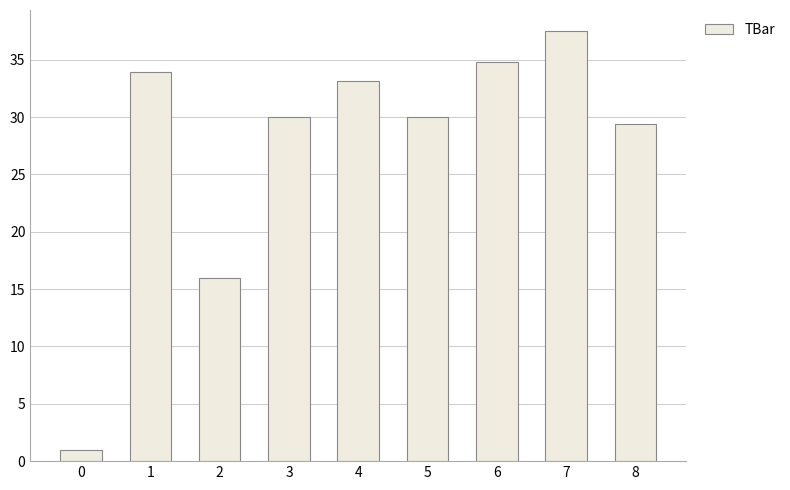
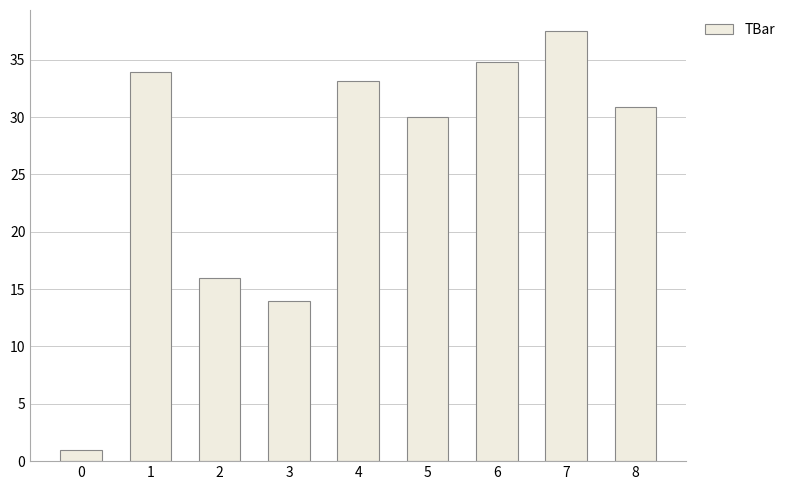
  {
    "0": 1.0,
    "1": 33.9,
    "2": 16.0,
-   "3": 30,
+   "3": 14,
    "4": 33.1,
    "5": 30.0,
    "6": 34.8,
    "7": 37.5,
-   "8": 29.4
+   "8": 30.8
  }
